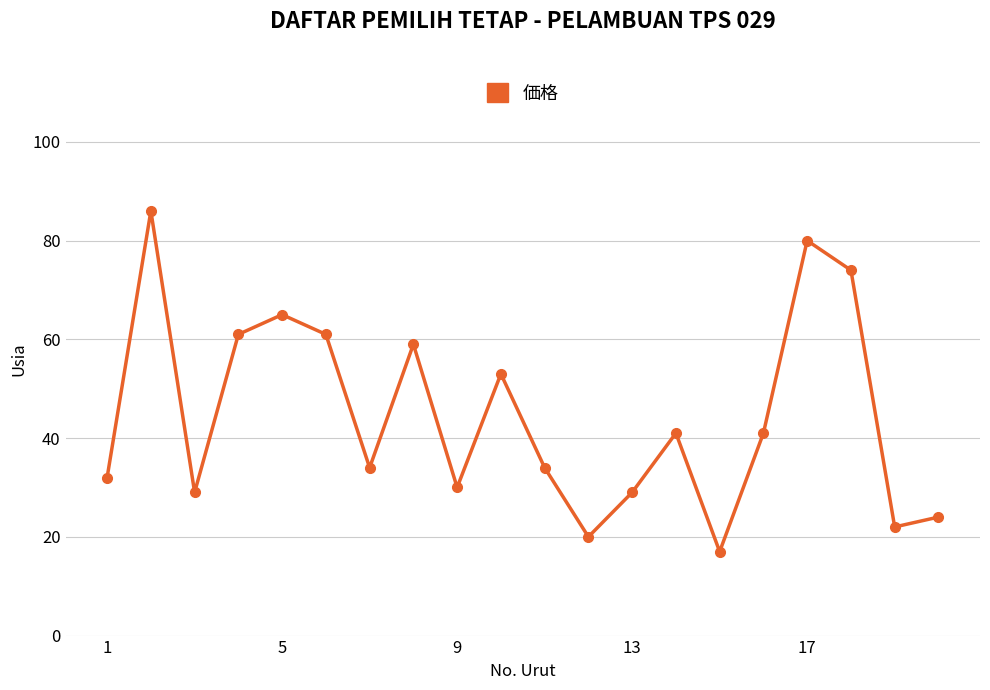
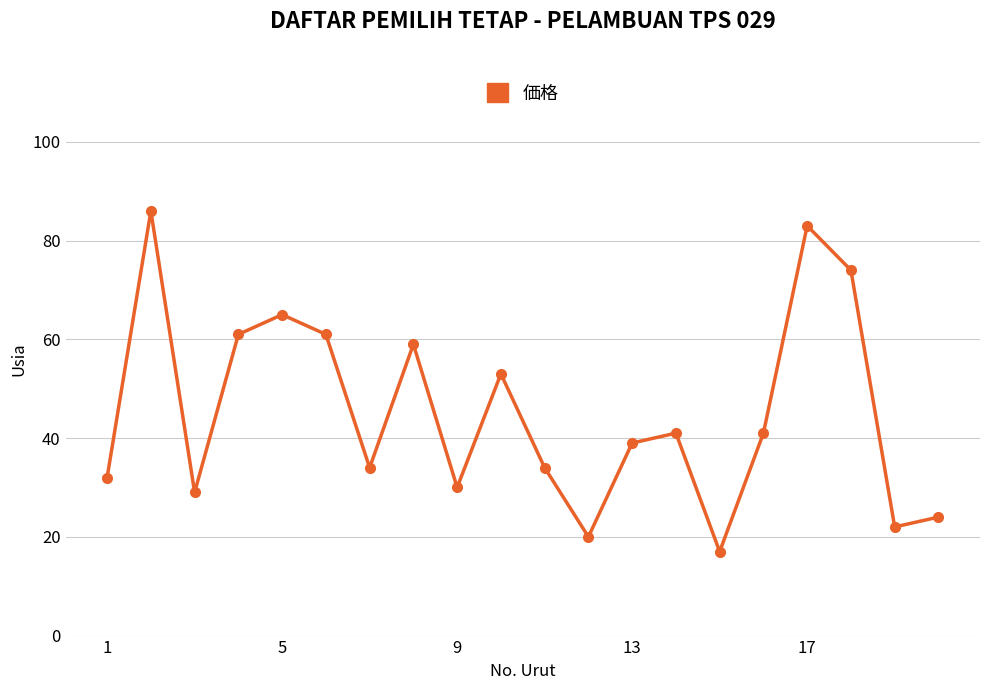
  {
    "1": 32,
    "5": 65,
    "9": 30,
-   "13": 29,
-   "17": 80
+   "13": 39,
+   "17": 83
  }
